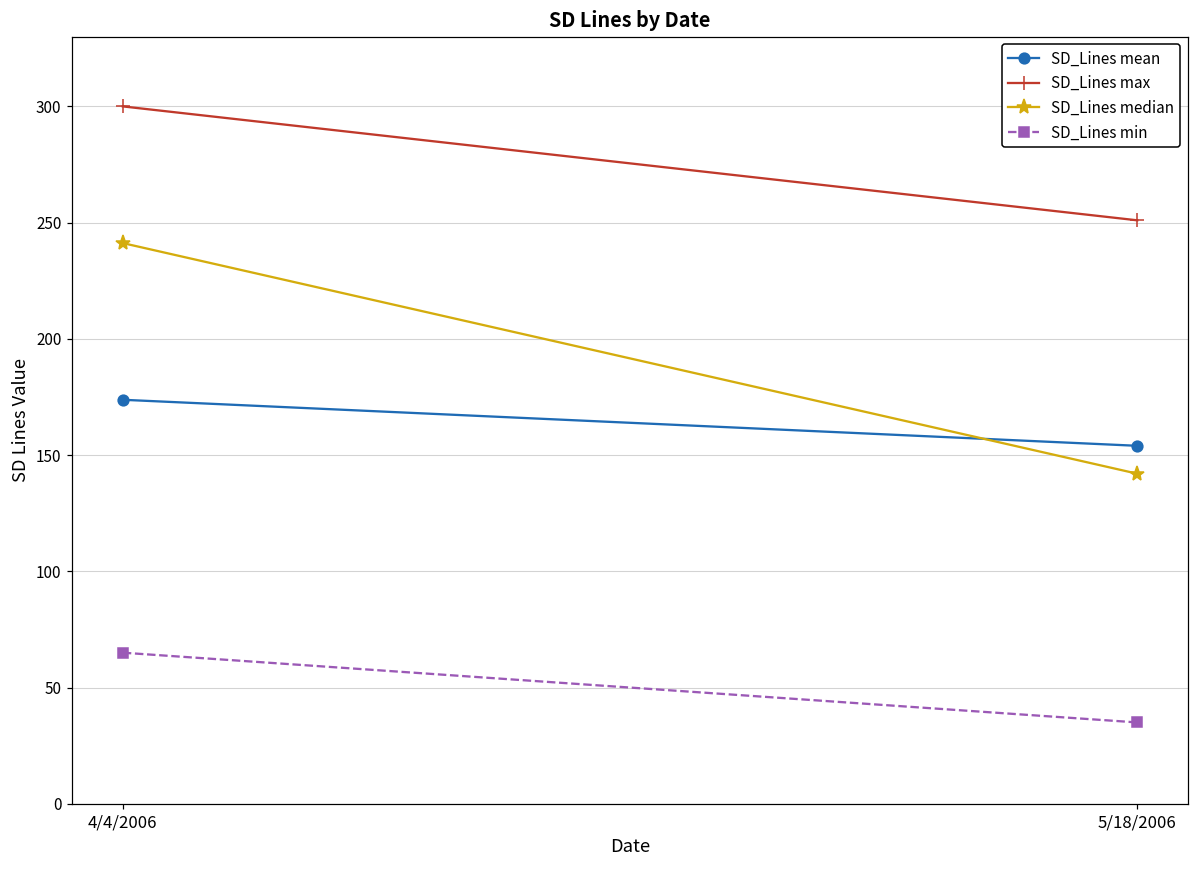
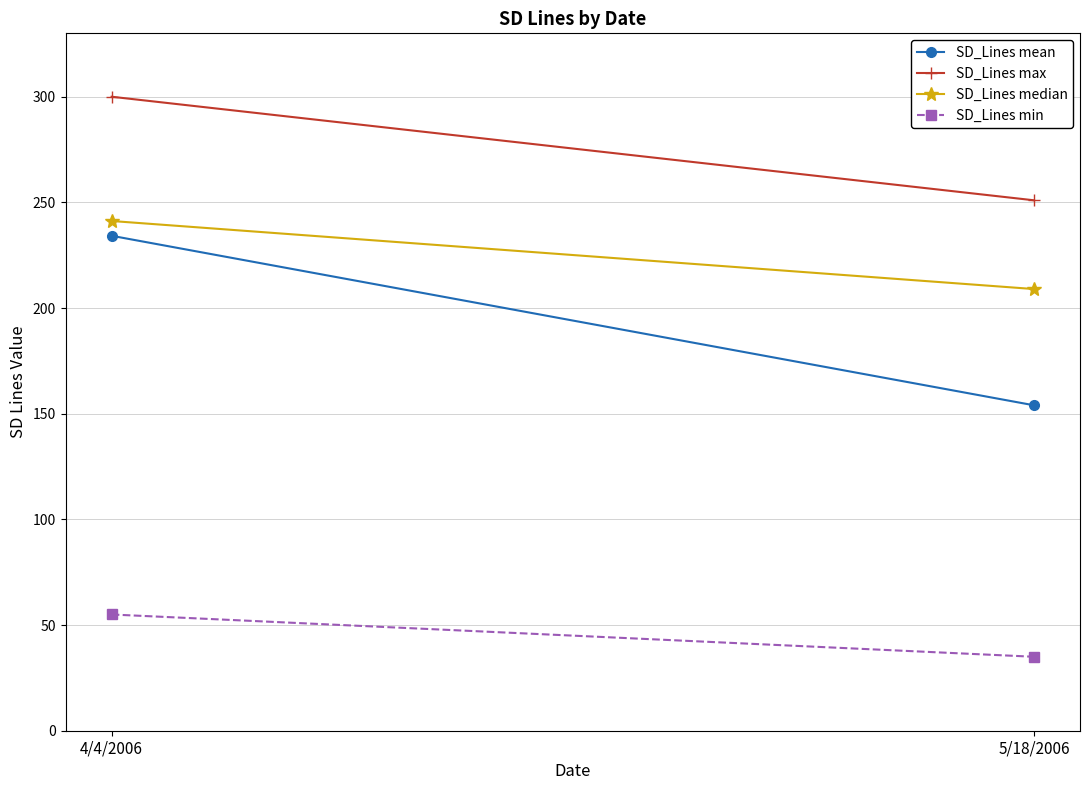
  {
    "SD_Lines mean": {
-     "4/4/2006": 174,
+     "4/4/2006": 234,
      "5/18/2006": 154
    },
    "SD_Lines max": {
      "4/4/2006": 300,
      "5/18/2006": 251
    },
    "SD_Lines median": {
      "4/4/2006": 241,
-     "5/18/2006": 142
+     "5/18/2006": 209
    },
    "SD_Lines min": {
-     "4/4/2006": 65,
+     "4/4/2006": 55,
      "5/18/2006": 35
    }
  }
